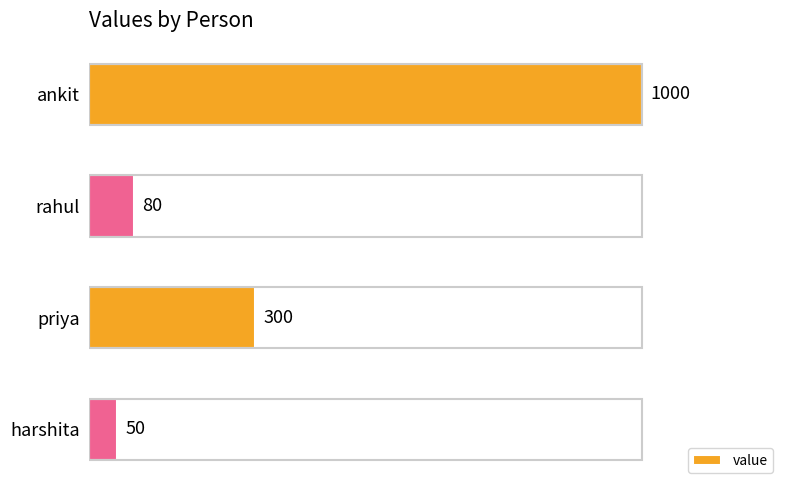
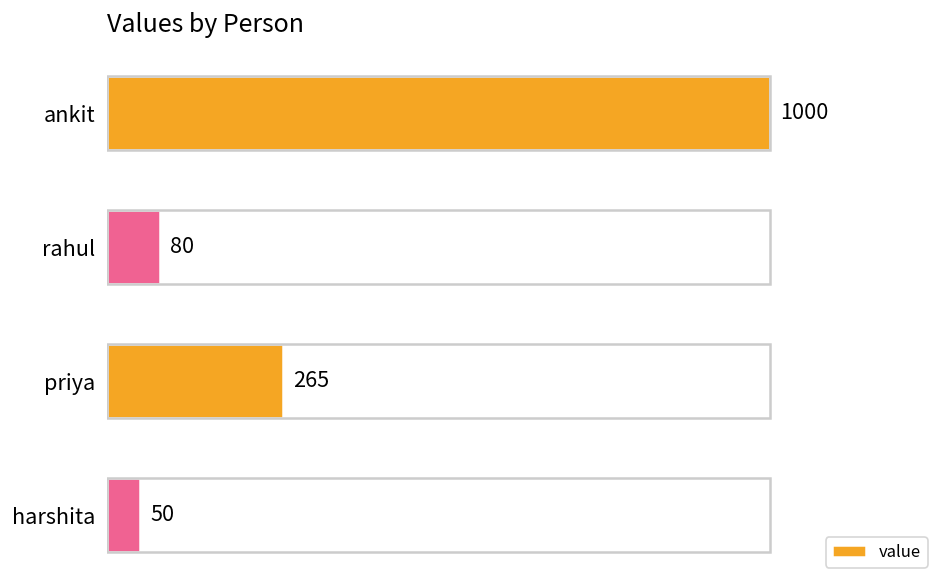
  {
    "ankit": 1000,
    "rahul": 80,
-   "priya": 300,
+   "priya": 265,
    "harshita": 50
  }
